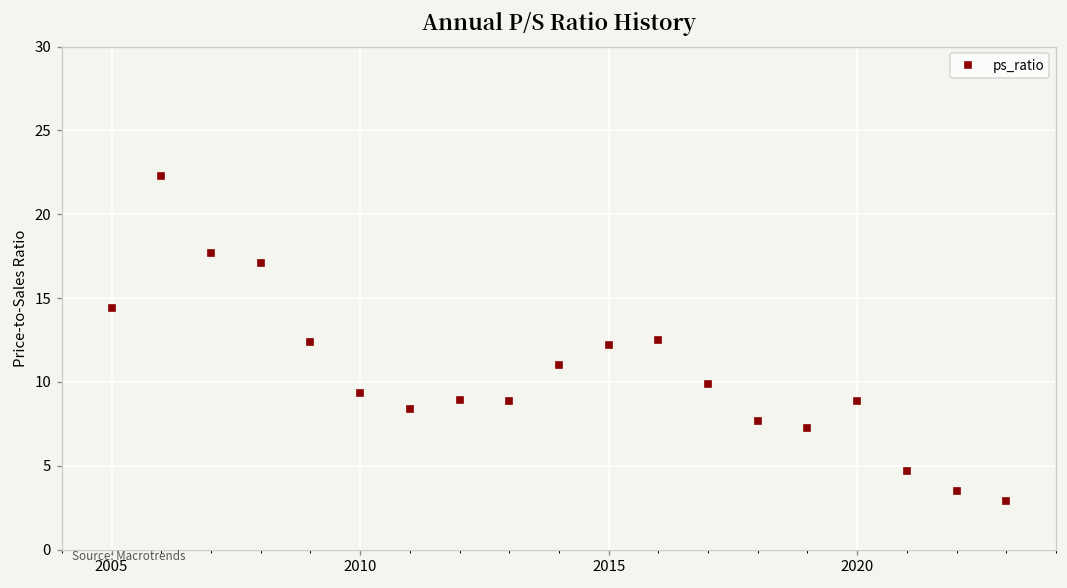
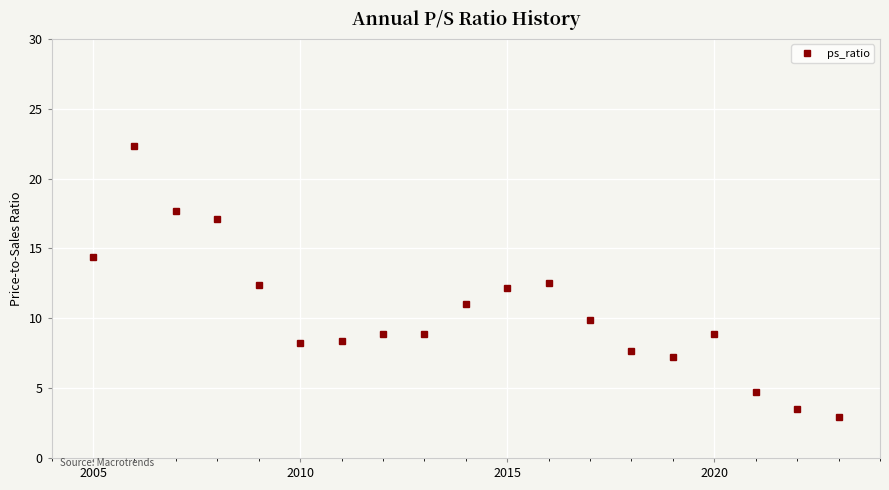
  {
    "2005": 14.4,
-   "2010": 9.3,
+   "2010": 8.2,
    "2015": 12.2,
    "2020": 8.9
  }
